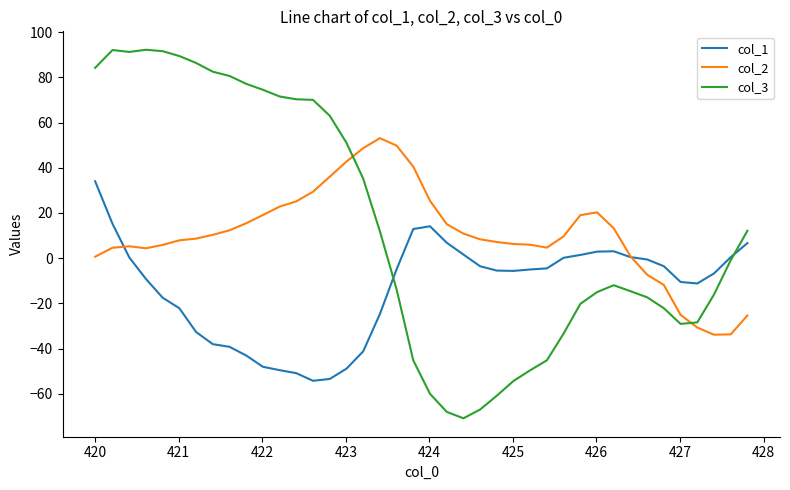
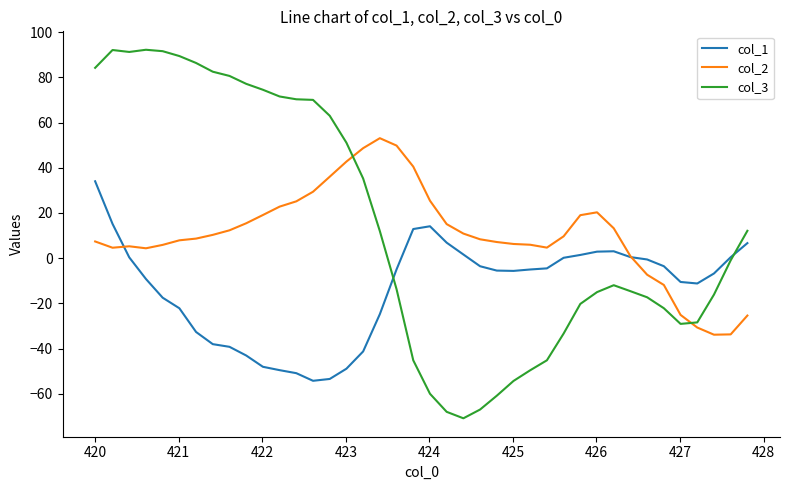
  {
    "col_1": {
      "420": 34
    },
    "col_2": {
-     "420": 1
+     "420": 7
    },
    "col_3": {
      "420": 84
    }
  }
